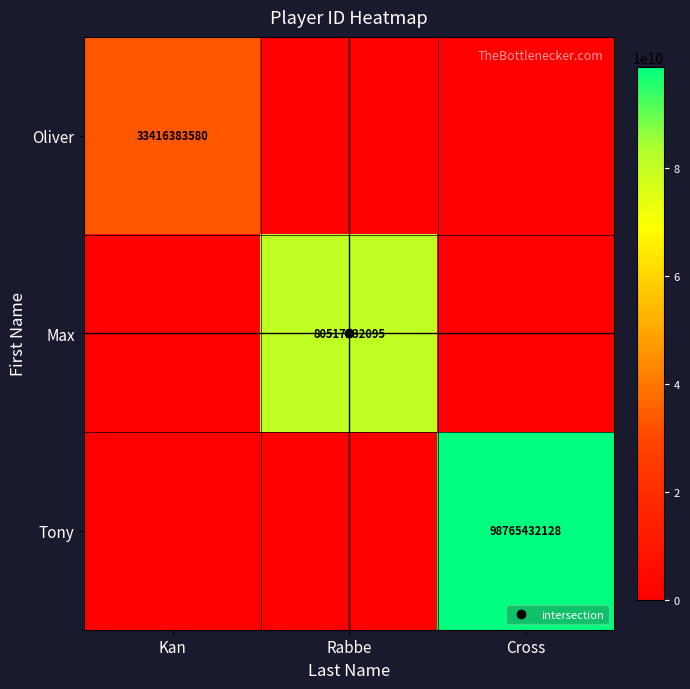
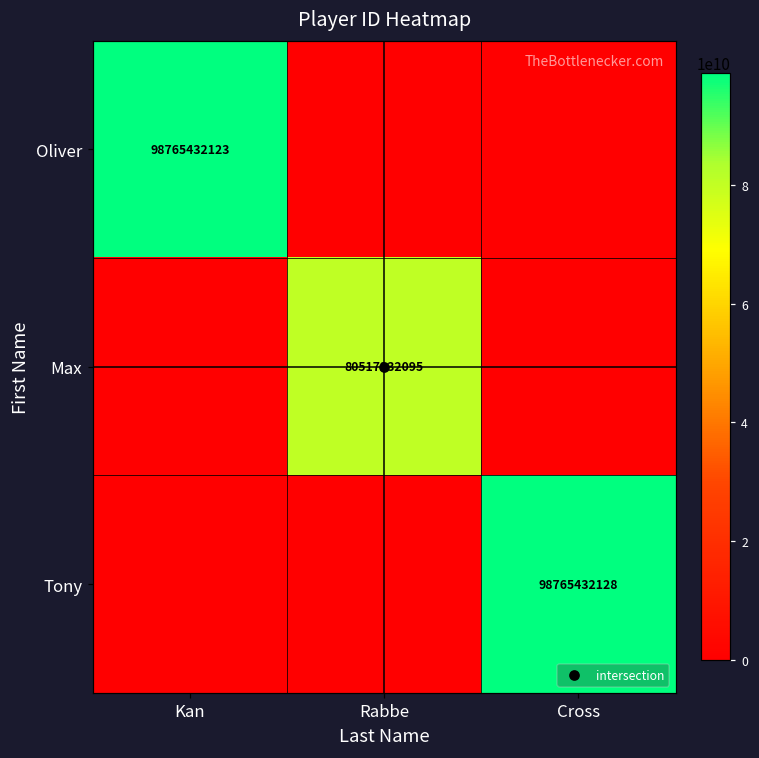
  {
    "Oliver": {
-     "Kan": 33416383580
+     "Kan": 98765432123
    },
    "Tony": {
      "Cross": 98765432128
    }
  }
